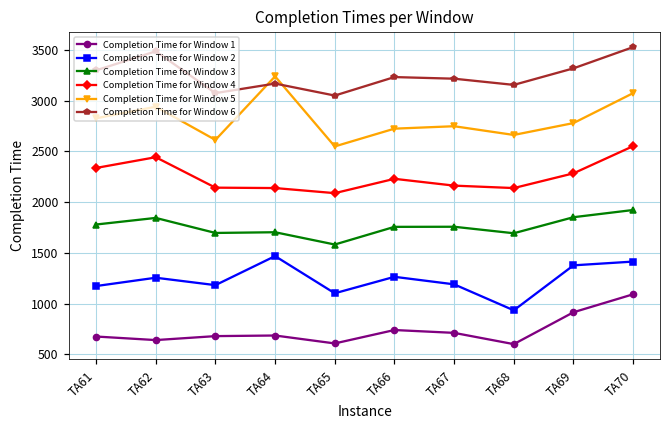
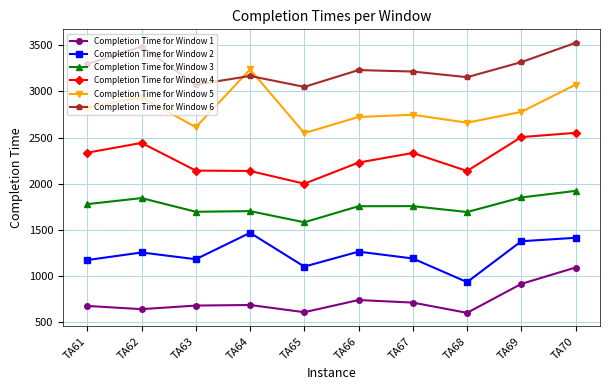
  {
    "Completion Time for Window 1": {
      "TA61": 700,
      "TA62": 600,
      "TA63": 700,
      "TA64": 700,
      "TA65": 600,
      "TA66": 700,
      "TA67": 700,
      "TA68": 600,
      "TA69": 900,
      "TA70": 1100
    },
    "Completion Time for Window 2": {
      "TA61": 1200,
      "TA62": 1300,
      "TA63": 1200,
      "TA64": 1500,
      "TA65": 1100,
      "TA66": 1300,
      "TA67": 1200,
      "TA68": 900,
      "TA69": 1400,
      "TA70": 1400
    },
    "Completion Time for Window 3": {
      "TA61": 1800,
      "TA62": 1800,
      "TA63": 1700,
      "TA64": 1700,
      "TA65": 1600,
      "TA66": 1800,
      "TA67": 1800,
      "TA68": 1700,
      "TA69": 1900,
      "TA70": 1900
    },
    "Completion Time for Window 4": {
      "TA61": 2300,
      "TA62": 2400,
      "TA63": 2100,
      "TA64": 2100,
-     "TA65": 2100,
+     "TA65": 2000,
      "TA66": 2200,
-     "TA67": 2200,
+     "TA67": 2300,
      "TA68": 2100,
-     "TA69": 2300,
+     "TA69": 2500,
      "TA70": 2600
    },
    "Completion Time for Window 5": {
      "TA63": 2600,
      "TA64": 3200,
      "TA65": 2500,
      "TA66": 2700,
      "TA67": 2700,
      "TA68": 2700,
      "TA69": 2800,
      "TA70": 3100
    },
    "Completion Time for Window 6": {
      "TA64": 3200,
      "TA65": 3000,
      "TA66": 3200,
      "TA67": 3200,
      "TA68": 3200,
      "TA69": 3300,
      "TA70": 3500
    }
  }
